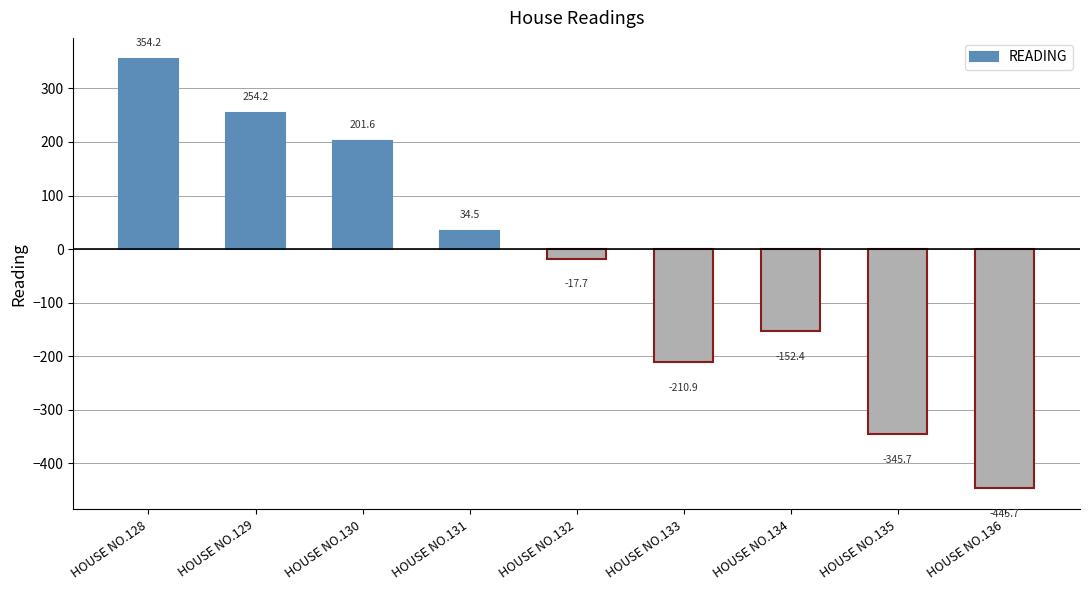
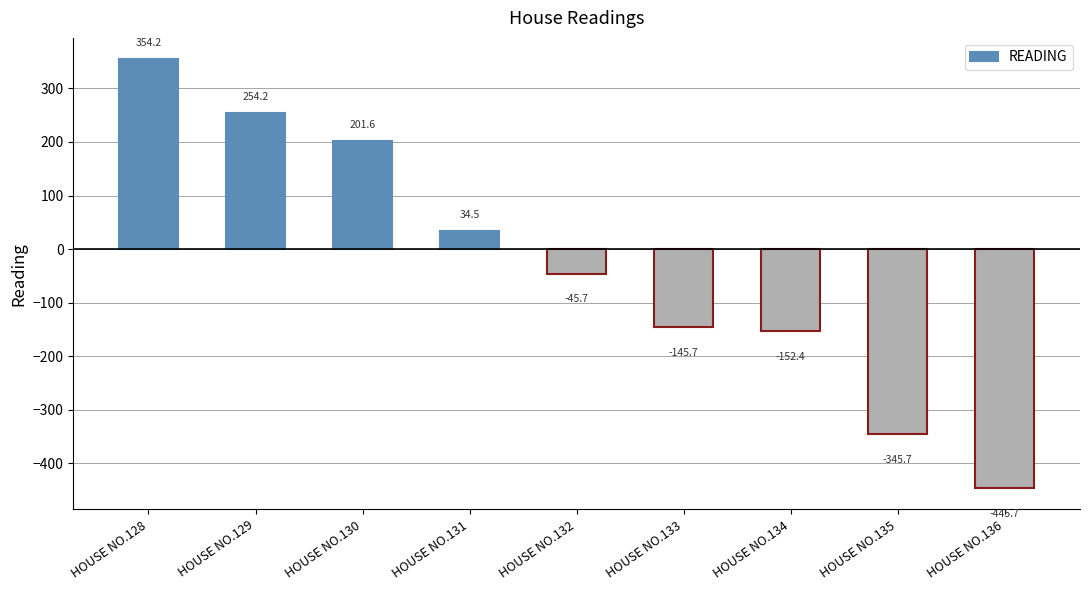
  {
    "HOUSE NO.128": 354.2,
    "HOUSE NO.129": 254.2,
    "HOUSE NO.130": 201.6,
    "HOUSE NO.131": 34.5,
-   "HOUSE NO.132": -17.7,
-   "HOUSE NO.133": -210.9,
+   "HOUSE NO.132": -45.7,
+   "HOUSE NO.133": -145.7,
    "HOUSE NO.134": -152.4,
    "HOUSE NO.135": -345.7,
    "HOUSE NO.136": -445.7
  }
